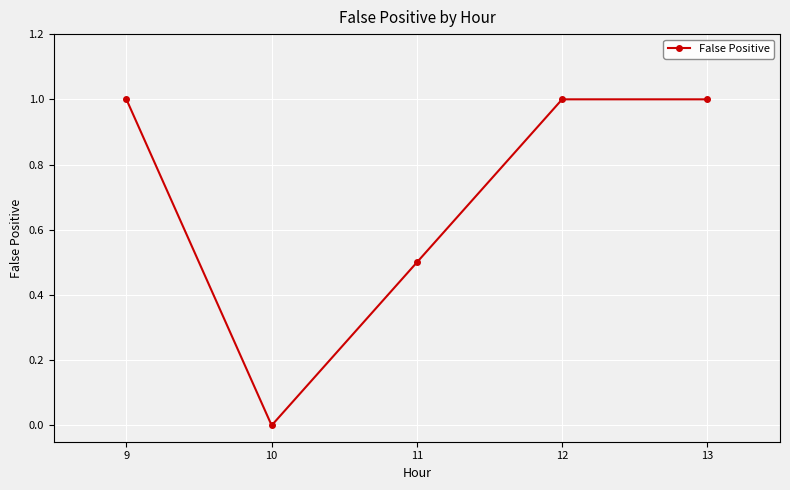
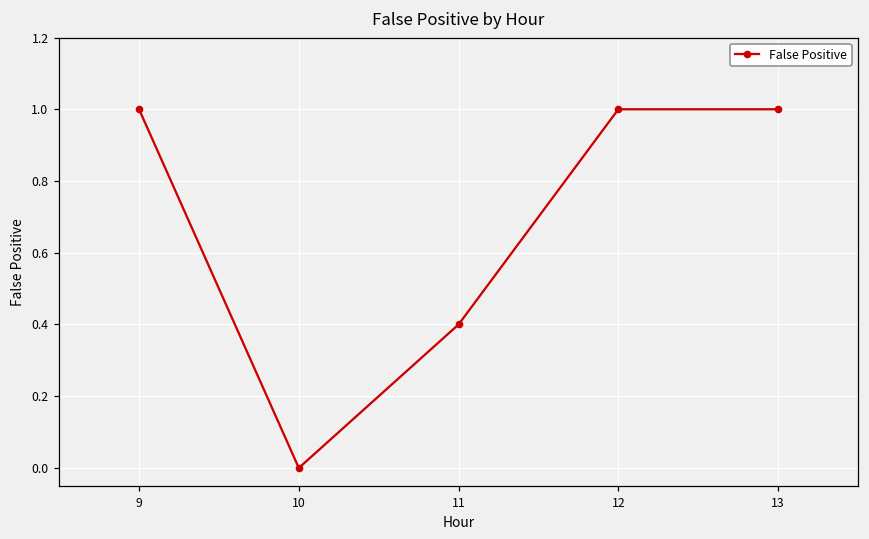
  {
    "9": 1.0,
    "10": 0.0,
-   "11": 0.5,
+   "11": 0.4,
    "12": 1.0,
    "13": 1.0
  }
